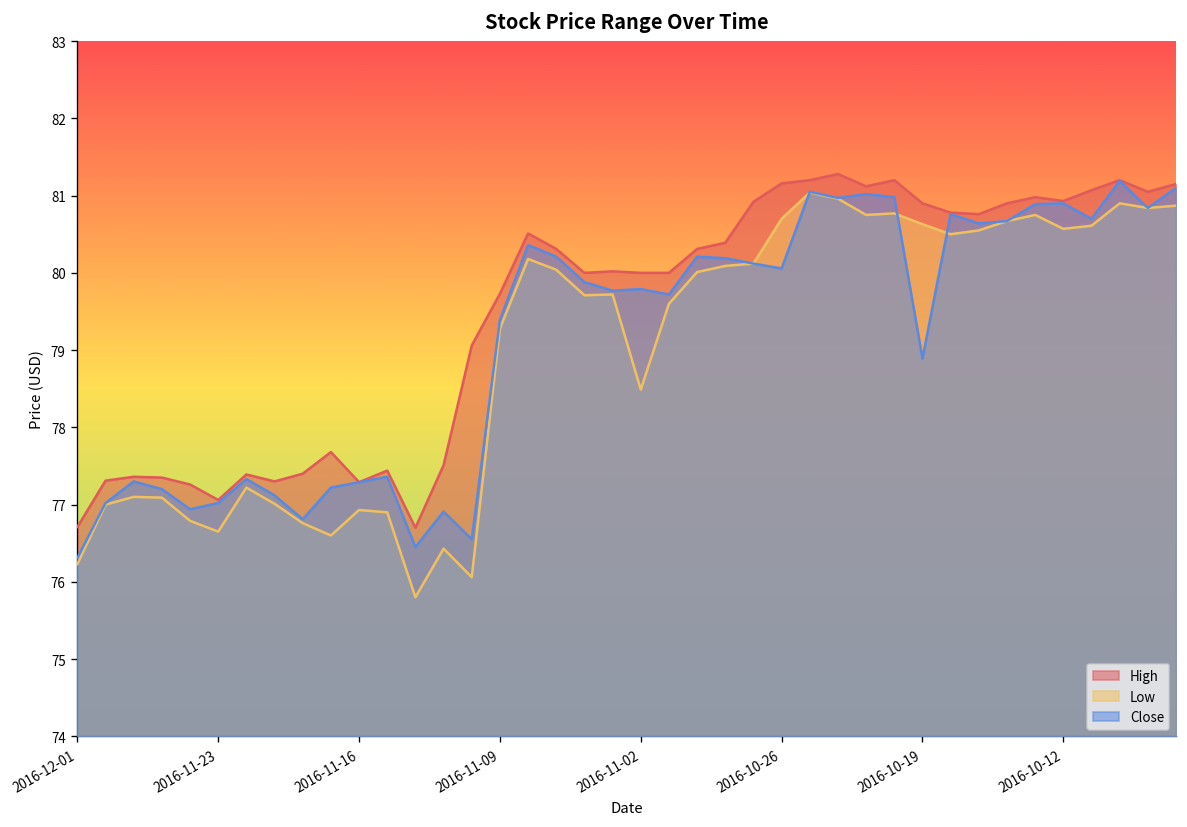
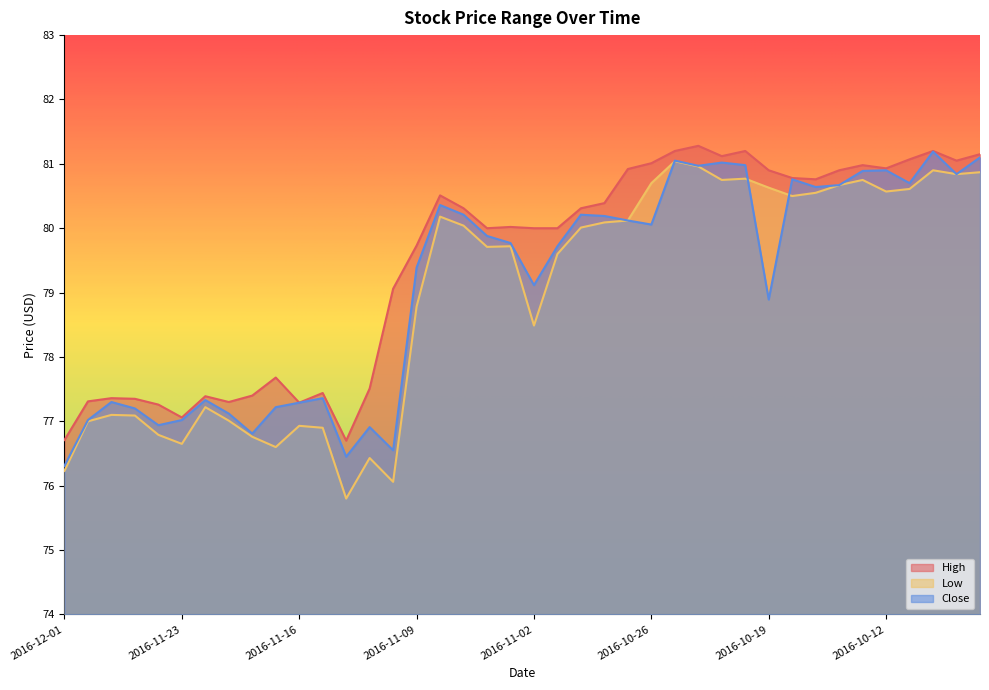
  {
    "High": {
      "2016-12-01": 76.7,
      "2016-11-09": 79.7,
      "2016-11-02": 80.0,
-     "2016-10-26": 81.2,
+     "2016-10-26": 81.0,
      "2016-10-19": 80.9
    },
    "Low": {
      "2016-12-01": 76.2,
      "2016-11-23": 76.7,
      "2016-11-16": 76.9,
-     "2016-11-09": 79.3,
+     "2016-11-09": 78.8,
      "2016-11-02": 78.5,
      "2016-10-26": 80.7,
      "2016-10-19": 80.6,
      "2016-10-12": 80.6
    },
    "Close": {
      "2016-12-01": 76.3,
      "2016-11-09": 79.4,
-     "2016-11-02": 79.8,
+     "2016-11-02": 79.1,
      "2016-10-26": 80.1,
      "2016-10-19": 78.9
    }
  }
